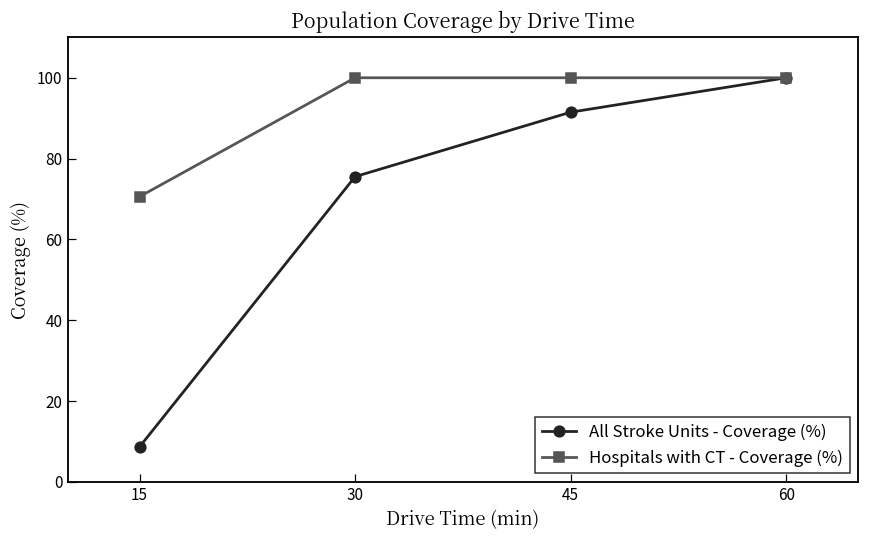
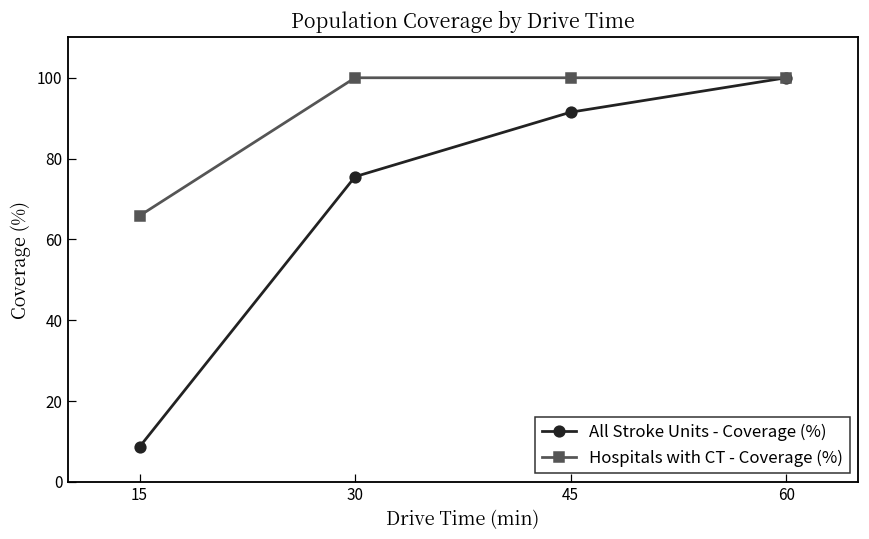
  {
    "All Stroke Units - Coverage (%)": {
      "15": 9,
      "30": 76,
      "45": 91
    },
    "Hospitals with CT - Coverage (%)": {
-     "15": 71,
+     "15": 66,
      "30": 100,
      "45": 100
    }
  }
